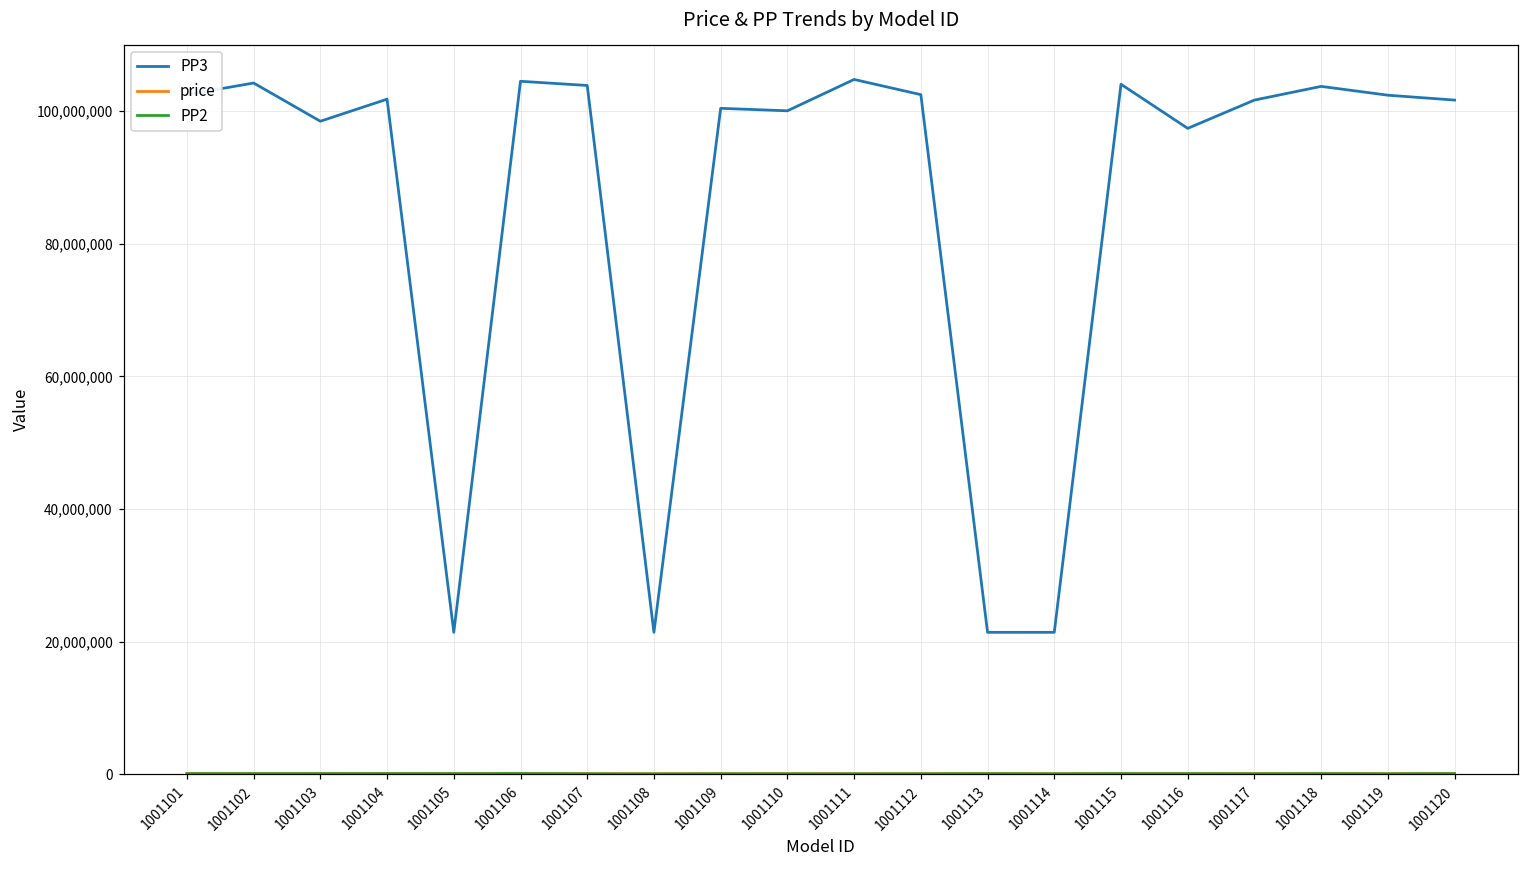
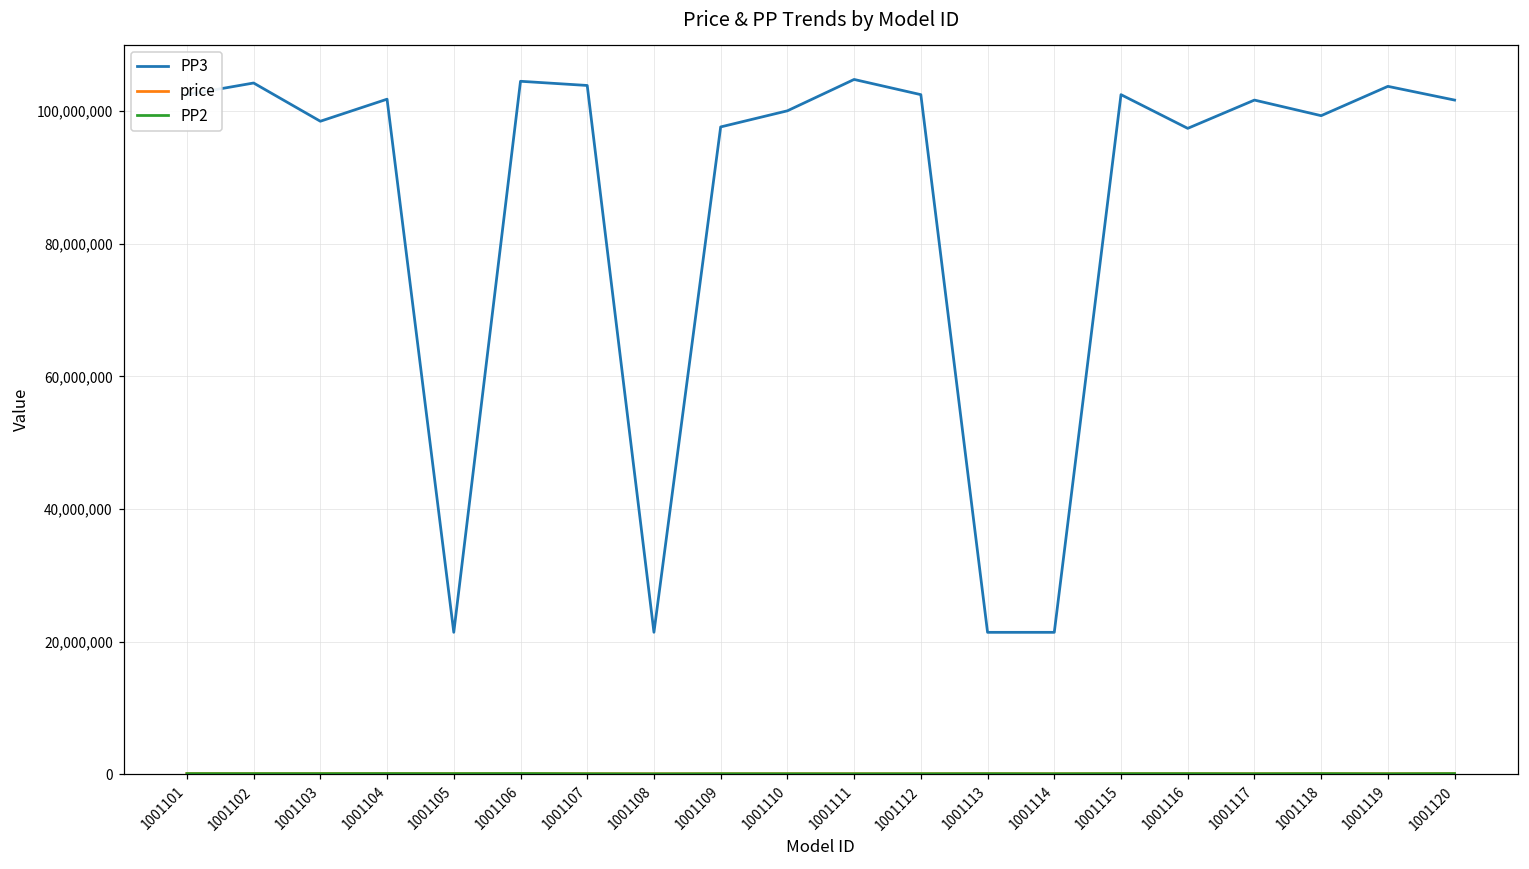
  {
    "PP3": {
      "1001102": "104,000,000",
      "1001103": "98,000,000",
      "1001104": "102,000,000",
      "1001105": "21,000,000",
      "1001106": "104,000,000",
      "1001107": "104,000,000",
      "1001108": "21,000,000",
-     "1001109": "100,000,000",
+     "1001109": "98,000,000",
      "1001110": "100,000,000",
      "1001111": "105,000,000",
      "1001112": "102,000,000",
      "1001113": "21,000,000",
      "1001114": "21,000,000",
-     "1001115": "104,000,000",
+     "1001115": "102,000,000",
      "1001116": "97,000,000",
      "1001117": "102,000,000",
-     "1001118": "104,000,000",
-     "1001119": "102,000,000",
+     "1001118": "99,000,000",
+     "1001119": "104,000,000",
      "1001120": "102,000,000"
    }
  }
